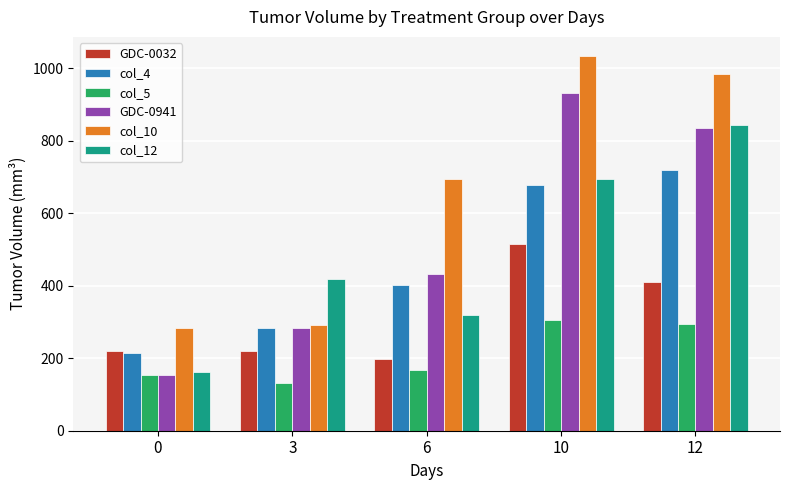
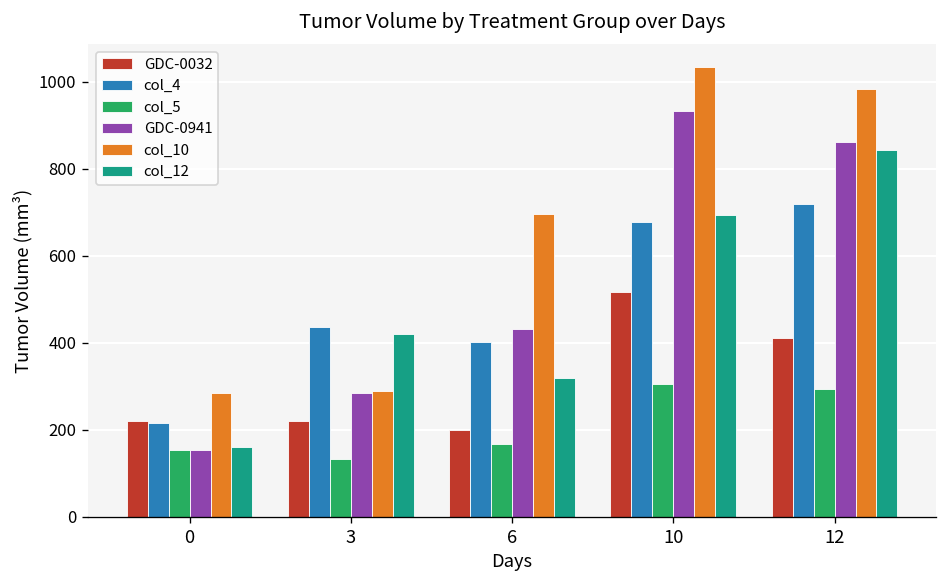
  {
    "GDC-0032": {
      "0": 220,
      "3": 220,
      "6": 200,
      "10": 520,
      "12": 410
    },
    "col_4": {
      "0": 220,
-     "3": 280,
+     "3": 440,
      "6": 400,
      "10": 680,
      "12": 720
    },
    "GDC-0941": {
      "0": 150,
      "3": 280,
      "6": 430,
      "10": 930,
-     "12": 840
+     "12": 860
    },
    "col_10": {
      "0": 280,
      "3": 290,
      "6": 700,
      "10": 1030,
      "12": 980
    }
  }
